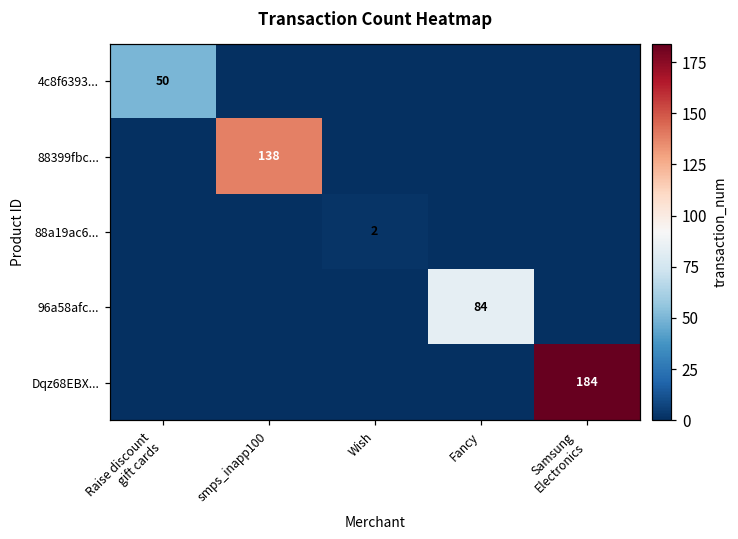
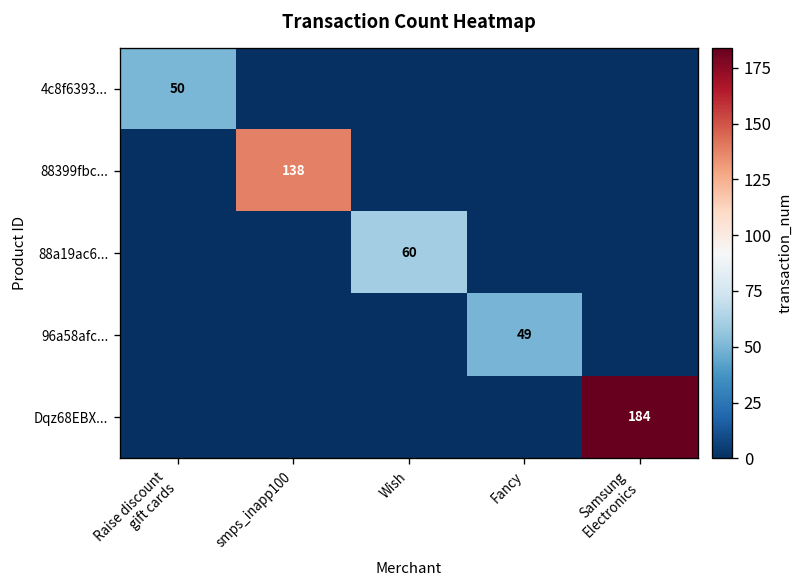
  {
    "4c8f6393...": {
      "Raise discount gift cards": 50
    },
    "88399fbc...": {
      "smps_inapp100": 138
    },
    "88a19ac6...": {
-     "Wish": 2
+     "Wish": 60
    },
    "96a58afc...": {
-     "Fancy": 84
+     "Fancy": 49
    },
    "Dqz68EBX...": {
      "Samsung Electronics": 184
    }
  }
